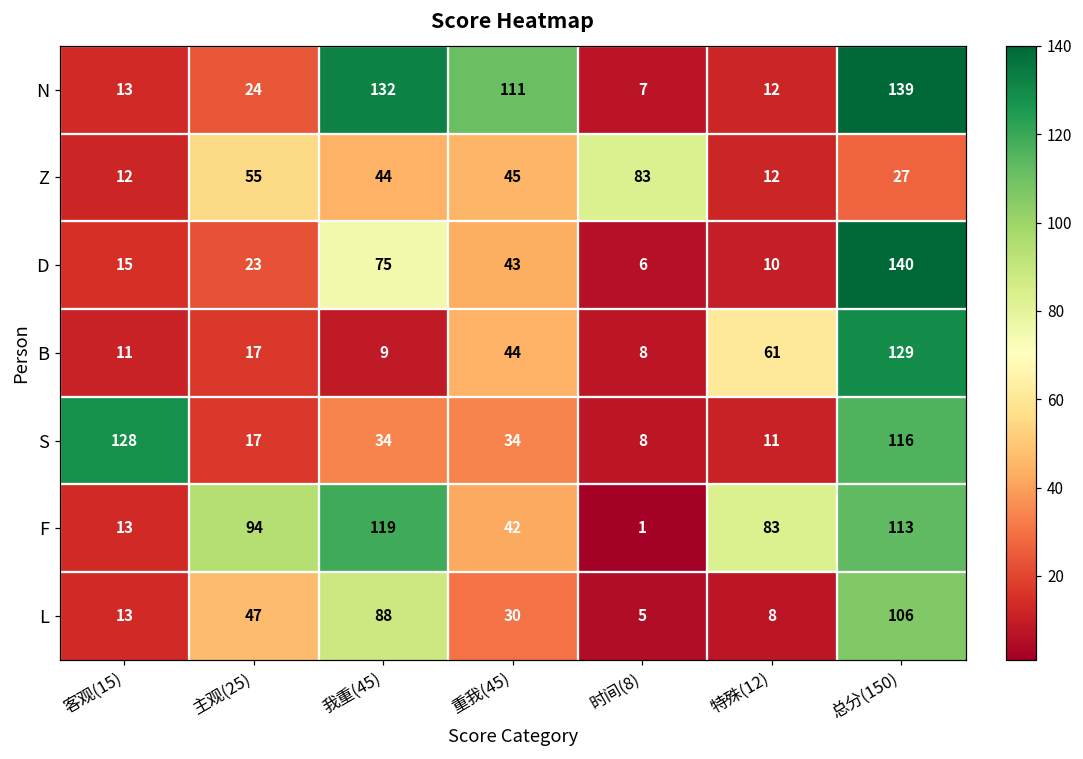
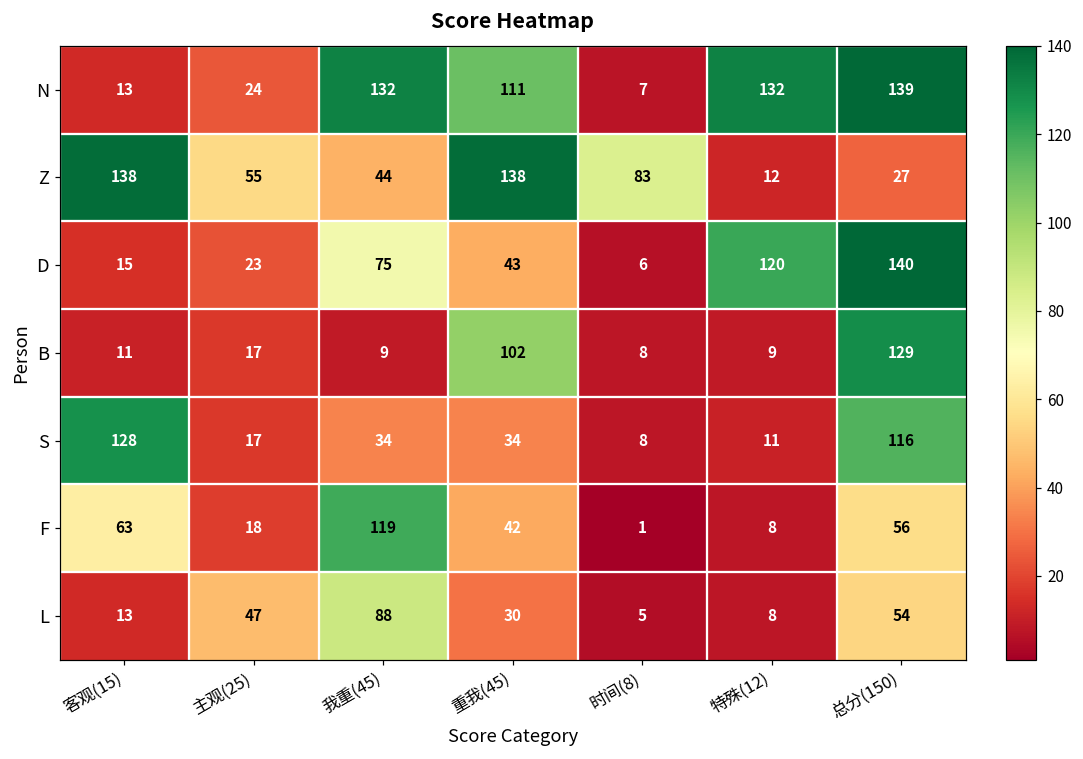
  {
    "N": {
      "客观(15)": 13,
      "主观(25)": 24,
      "我重(45)": 132,
      "重我(45)": 111,
      "时间(8)": 7,
-     "特殊(12)": 12,
+     "特殊(12)": 132,
      "总分(150)": 139
    },
    "Z": {
-     "客观(15)": 12,
+     "客观(15)": 138,
      "主观(25)": 55,
      "我重(45)": 44,
-     "重我(45)": 45,
+     "重我(45)": 138,
      "时间(8)": 83,
      "特殊(12)": 12,
      "总分(150)": 27
    },
    "D": {
      "客观(15)": 15,
      "主观(25)": 23,
      "我重(45)": 75,
      "重我(45)": 43,
      "时间(8)": 6,
-     "特殊(12)": 10,
+     "特殊(12)": 120,
      "总分(150)": 140
    },
    "B": {
      "客观(15)": 11,
      "主观(25)": 17,
      "我重(45)": 9,
-     "重我(45)": 44,
+     "重我(45)": 102,
      "时间(8)": 8,
-     "特殊(12)": 61,
+     "特殊(12)": 9,
      "总分(150)": 129
    },
    "S": {
      "客观(15)": 128,
      "主观(25)": 17,
      "我重(45)": 34,
      "重我(45)": 34,
      "时间(8)": 8,
      "特殊(12)": 11,
      "总分(150)": 116
    },
    "F": {
-     "客观(15)": 13,
-     "主观(25)": 94,
+     "客观(15)": 63,
+     "主观(25)": 18,
      "我重(45)": 119,
      "重我(45)": 42,
      "时间(8)": 1,
-     "特殊(12)": 83,
-     "总分(150)": 113
+     "特殊(12)": 8,
+     "总分(150)": 56
    },
    "L": {
      "客观(15)": 13,
      "主观(25)": 47,
      "我重(45)": 88,
      "重我(45)": 30,
      "时间(8)": 5,
      "特殊(12)": 8,
-     "总分(150)": 106
+     "总分(150)": 54
    }
  }
